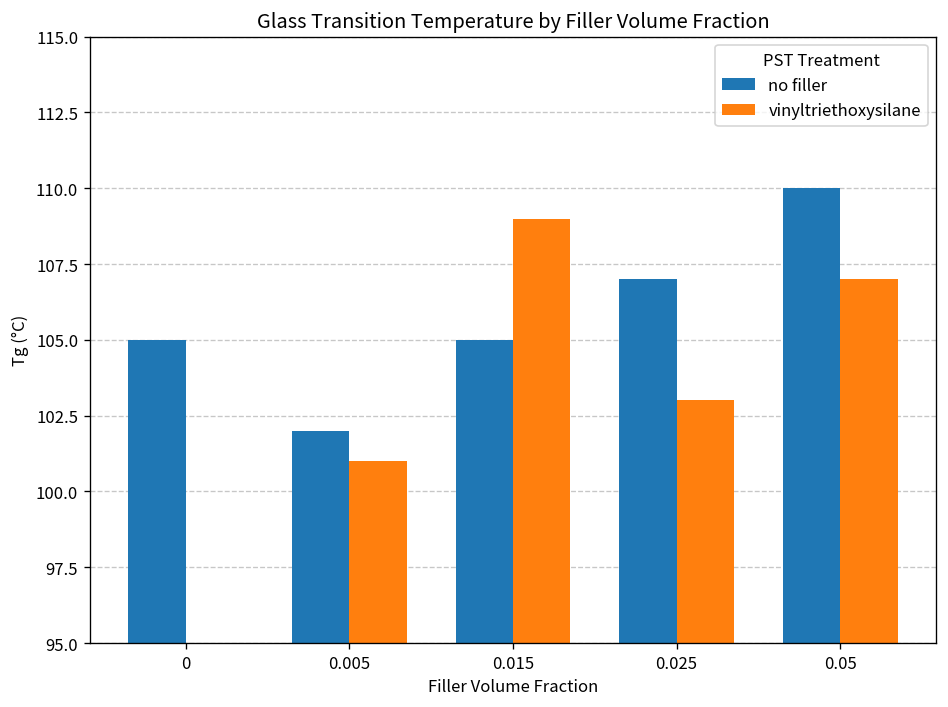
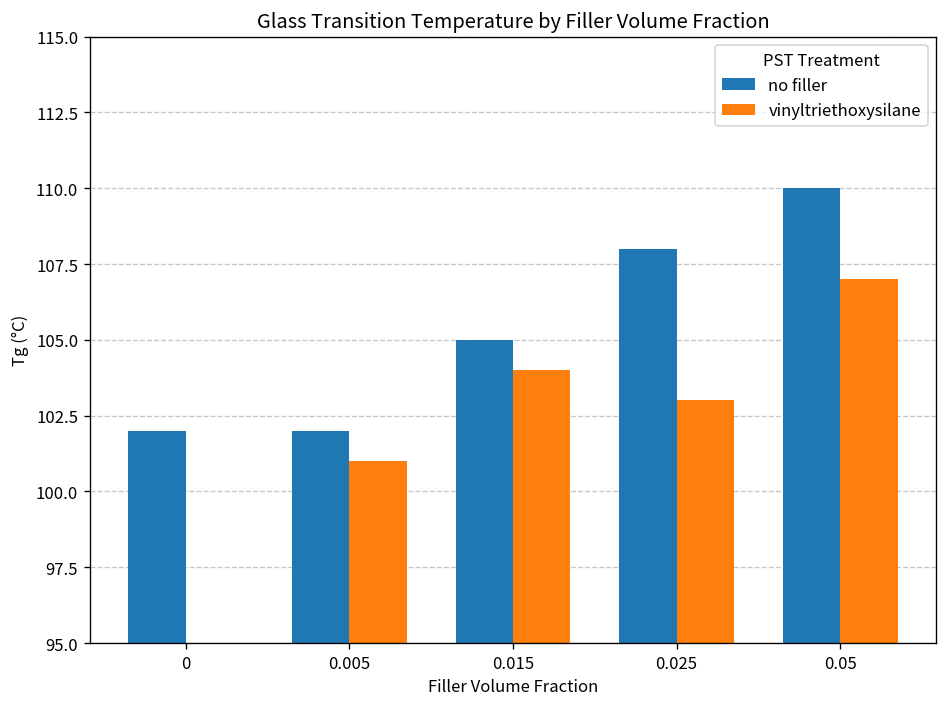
  {
    "no filler": {
-     "0": 105,
+     "0": 102,
      "0.005": 102,
      "0.015": 105,
-     "0.025": 107,
+     "0.025": 108,
      "0.05": 110
    },
    "vinyltriethoxysilane": {
      "0.005": 101,
-     "0.015": 109,
+     "0.015": 104,
      "0.025": 103,
      "0.05": 107
    }
  }
